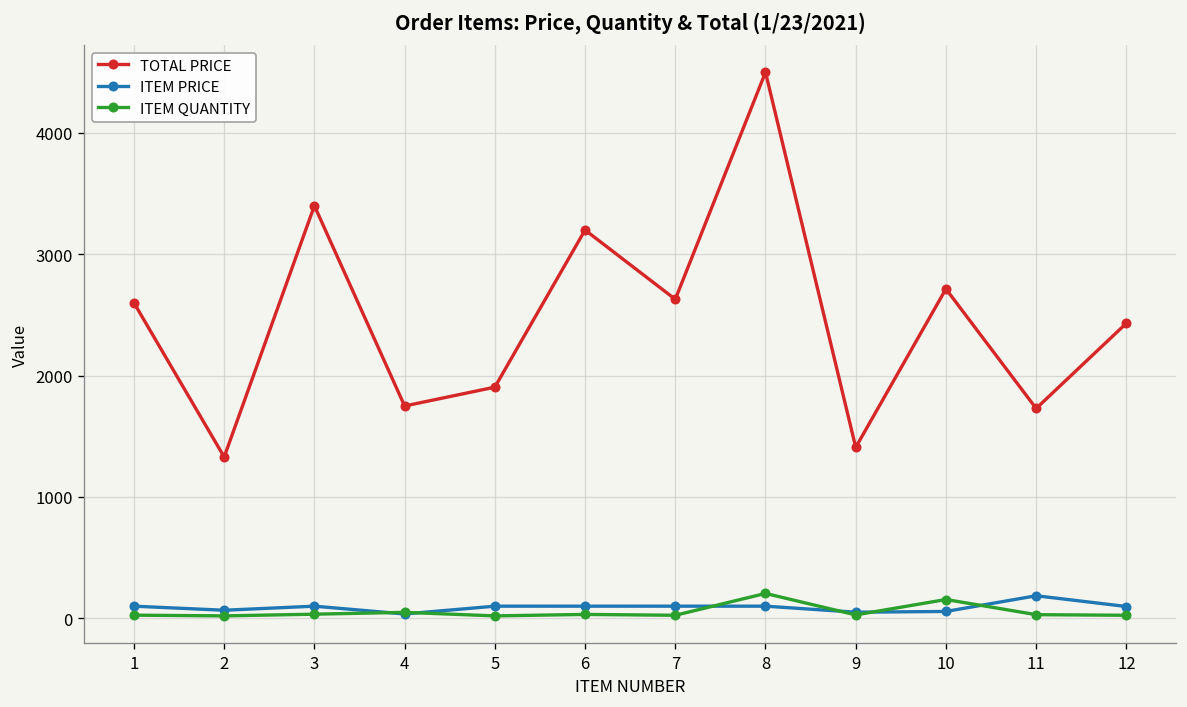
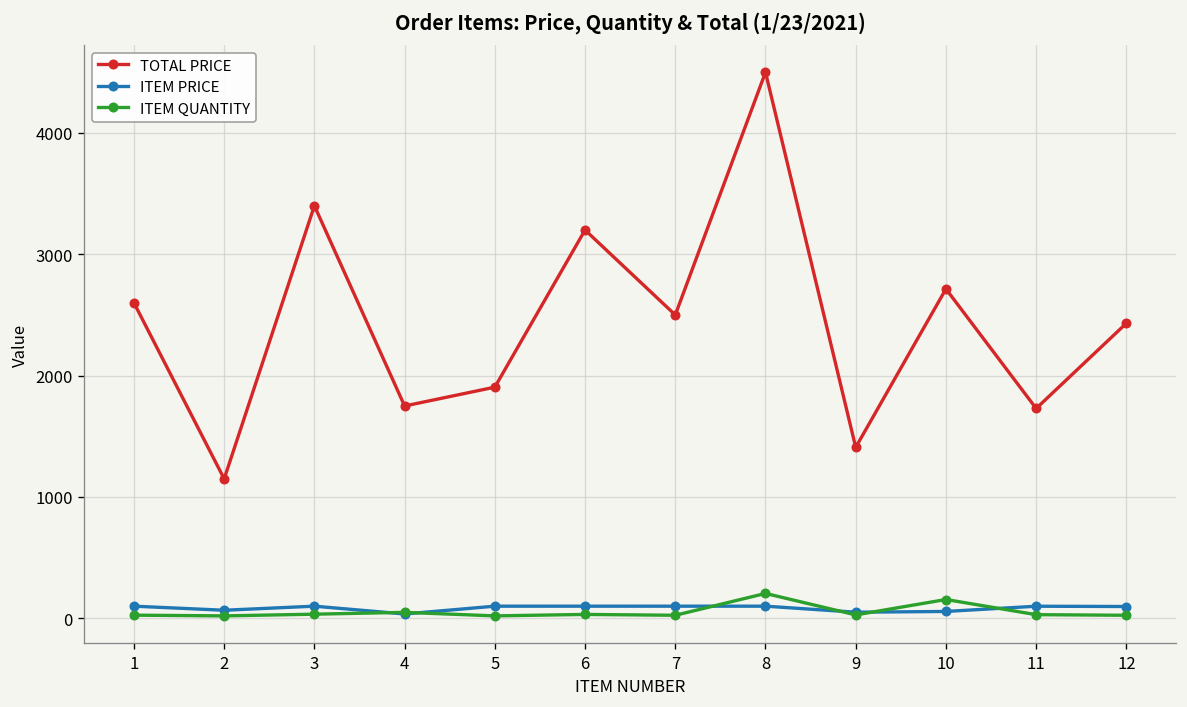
  {
    "TOTAL PRICE": {
      "1": 2600,
-     "2": 1330,
+     "2": 1150,
      "3": 3400,
      "4": 1750,
      "5": 1910,
      "6": 3200,
-     "7": 2630,
+     "7": 2500,
      "8": 4500,
      "9": 1410,
      "10": 2710,
      "11": 1730,
      "12": 2430
    },
    "ITEM PRICE": {
      "1": 100,
      "2": 70,
      "3": 100,
      "5": 100,
      "6": 100,
      "7": 100,
      "8": 100,
      "10": 60,
-     "11": 190,
+     "11": 100,
      "12": 100
    },
    "ITEM QUANTITY": {
      "1": 30,
      "2": 20,
      "3": 30,
      "5": 20,
      "6": 30,
      "7": 30,
      "8": 210,
      "10": 160,
      "11": 30,
      "12": 30
    }
  }
